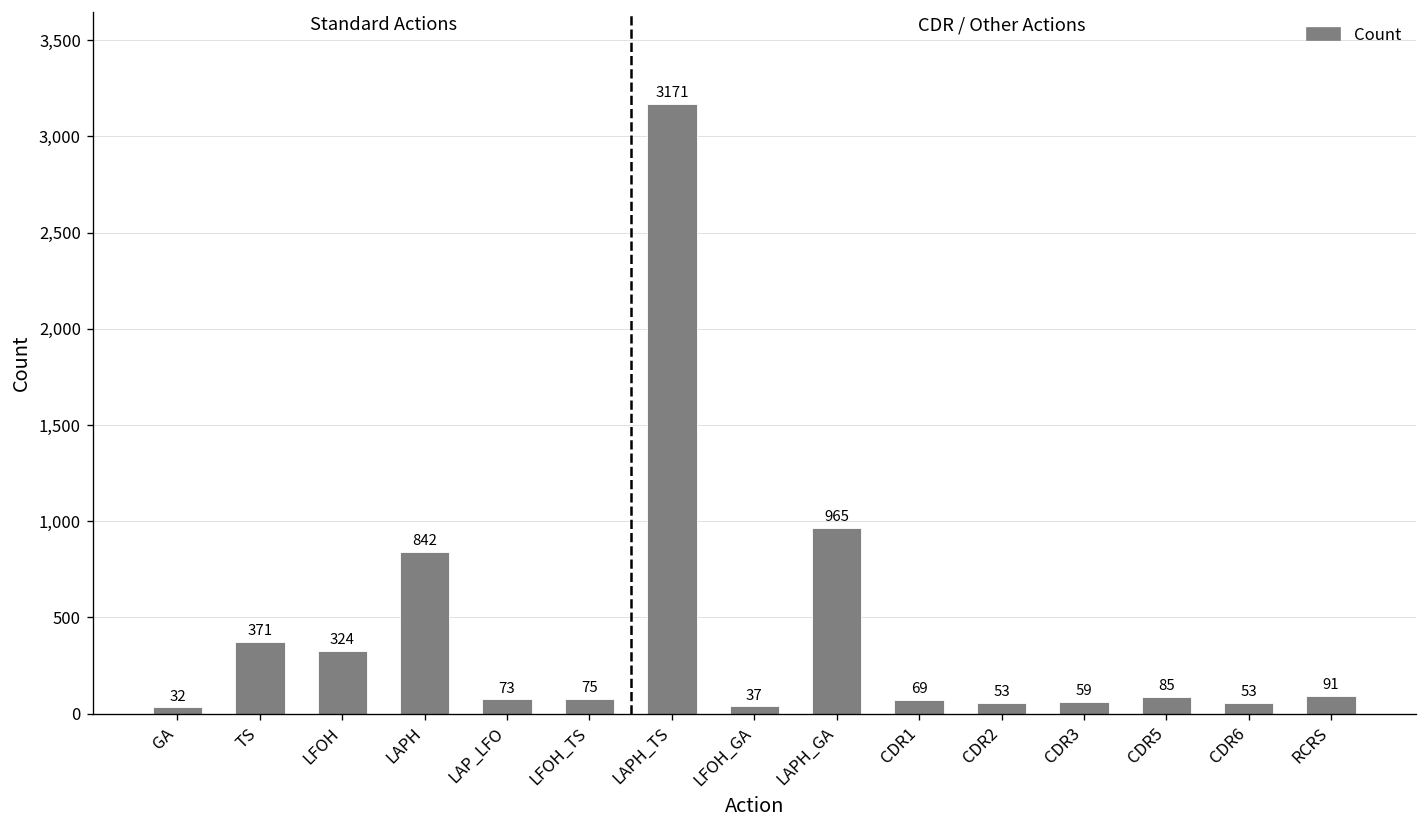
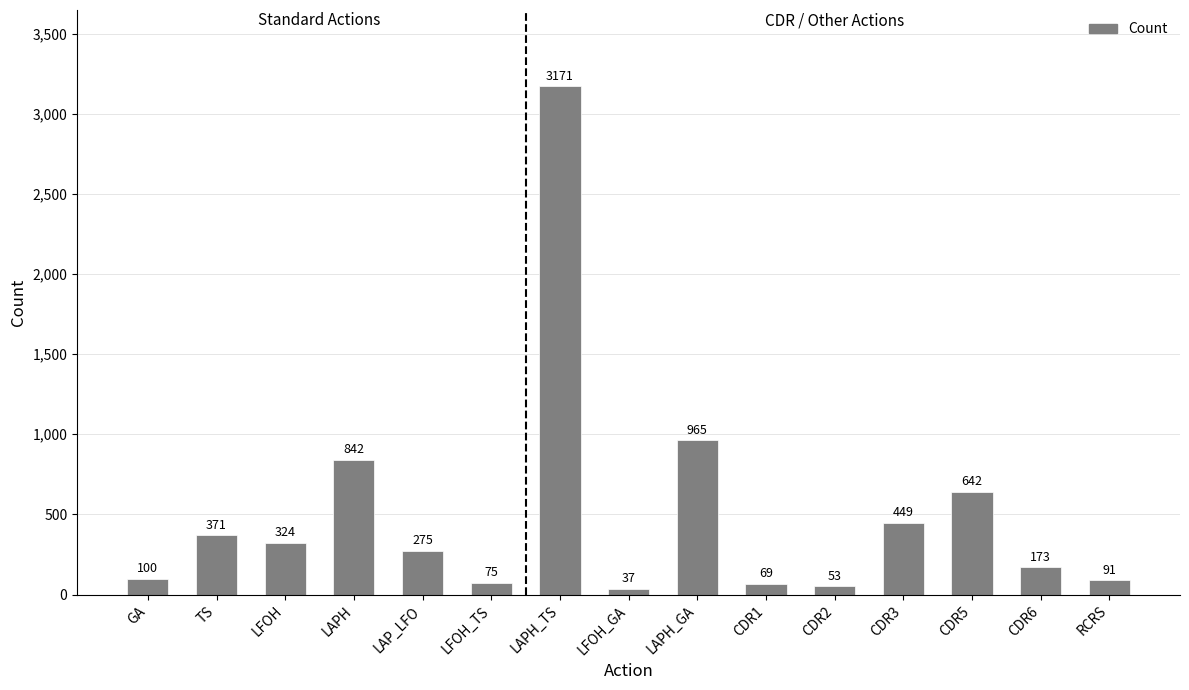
  {
-   "GA": 32,
+   "GA": 100,
    "TS": 371,
    "LFOH": 324,
    "LAPH": 842,
-   "LAP_LFO": 73,
+   "LAP_LFO": 275,
    "LFOH_TS": 75,
    "LAPH_TS": 3171,
    "LFOH_GA": 37,
    "LAPH_GA": 965,
    "CDR1": 69,
    "CDR2": 53,
-   "CDR3": 59,
-   "CDR5": 85,
-   "CDR6": 53,
+   "CDR3": 449,
+   "CDR5": 642,
+   "CDR6": 173,
    "RCRS": 91
  }
